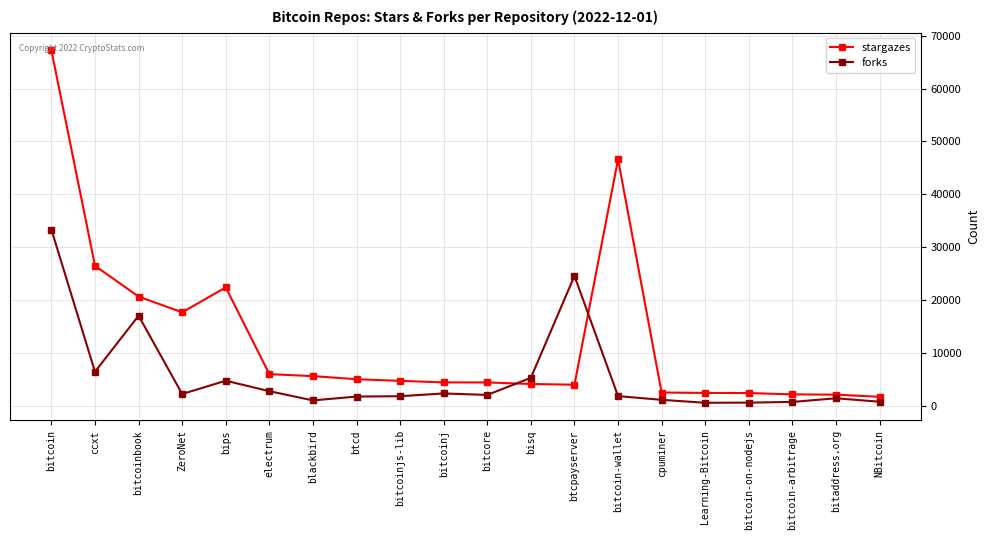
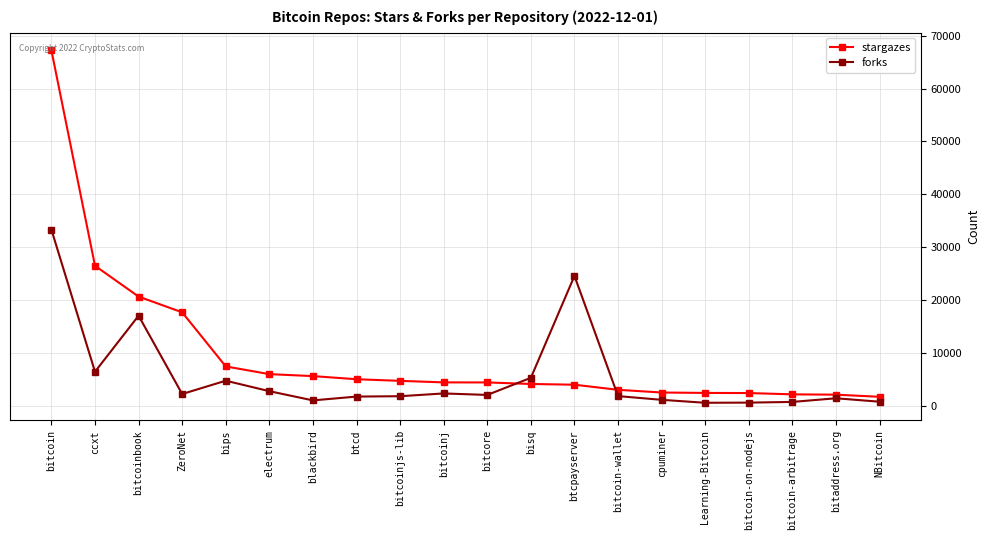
  {
    "stargazes": {
      "ccxt": 27000,
      "bitcoinbook": 21000,
      "ZeroNet": 18000,
-     "bips": 22000,
+     "bips": 7000,
      "electrum": 6000,
      "blackbird": 6000,
      "btcd": 5000,
      "bitcoinjs-lib": 5000,
      "bitcoinj": 4000,
      "bitcore": 4000,
      "bisq": 4000,
      "btcpayserver": 4000,
-     "bitcoin-wallet": 47000,
+     "bitcoin-wallet": 3000,
      "cpuminer": 3000,
      "Learning-Bitcoin": 2000,
      "bitcoin-on-nodejs": 2000,
      "bitcoin-arbitrage": 2000,
      "bitaddress.org": 2000,
      "NBitcoin": 2000
    },
    "forks": {
      "bitcoin": 33000,
      "ccxt": 6000,
      "bitcoinbook": 17000,
      "ZeroNet": 2000,
      "bips": 5000,
      "electrum": 3000,
      "blackbird": 1000,
      "btcd": 2000,
      "bitcoinjs-lib": 2000,
      "bitcoinj": 2000,
      "bitcore": 2000,
      "bisq": 5000,
      "btcpayserver": 25000,
      "bitcoin-wallet": 2000,
      "cpuminer": 1000,
      "Learning-Bitcoin": 1000,
      "bitcoin-on-nodejs": 1000,
      "bitcoin-arbitrage": 1000,
      "bitaddress.org": 1000,
      "NBitcoin": 1000
    }
  }
